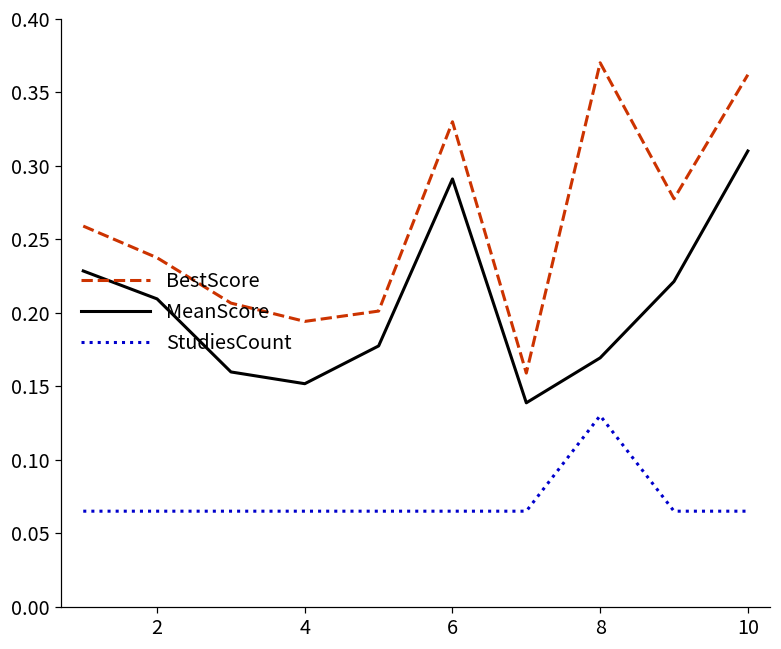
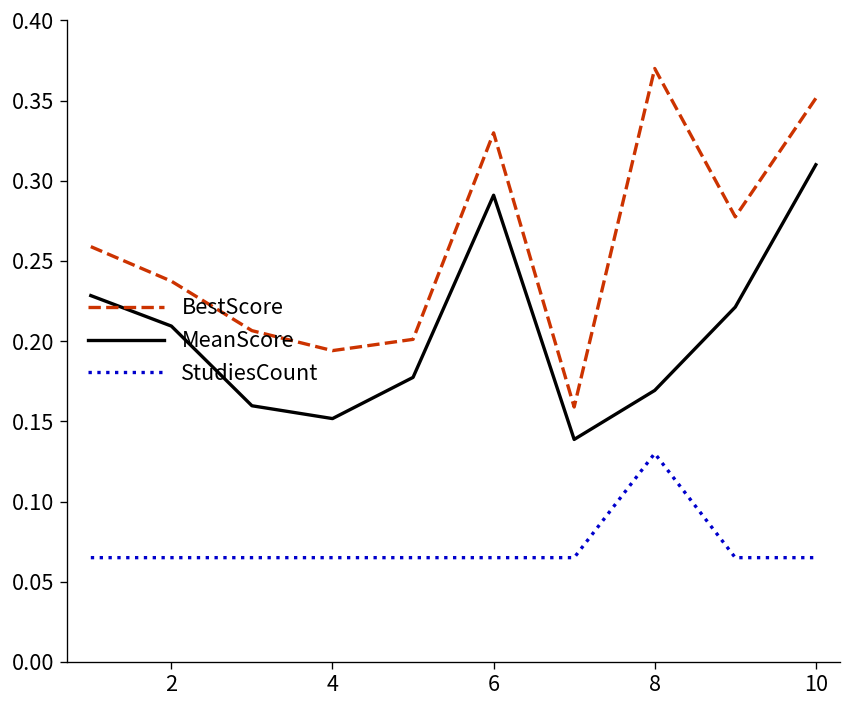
  {
    "BestScore": {
      "2": 0.237,
      "4": 0.194,
      "6": 0.330,
      "8": 0.370,
-     "10": 0.362
+     "10": 0.351
    },
    "MeanScore": {
      "2": 0.209,
      "4": 0.152,
      "6": 0.291,
      "8": 0.169,
      "10": 0.310
    },
    "StudiesCount": {
      "2": 0.065,
      "4": 0.065,
      "6": 0.065,
      "8": 0.130,
      "10": 0.065
    }
  }
